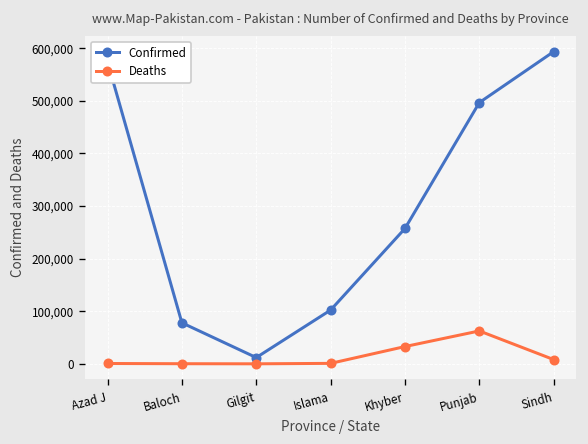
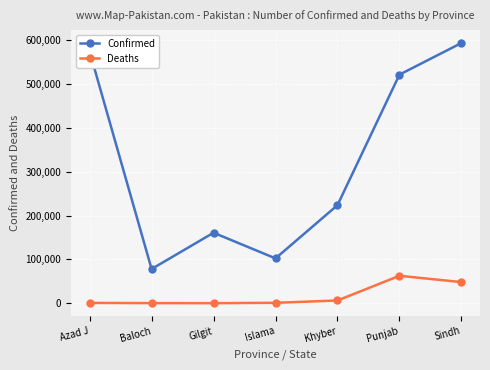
  {
    "Confirmed": {
      "Baloch": "80,000",
-     "Gilgit": "10,000",
+     "Gilgit": "160,000",
      "Islama": "100,000",
-     "Khyber": "260,000",
-     "Punjab": "500,000",
+     "Khyber": "220,000",
+     "Punjab": "520,000",
      "Sindh": "590,000"
    },
    "Deaths": {
      "Azad J": "0",
      "Baloch": "0",
      "Gilgit": "0",
      "Islama": "0",
-     "Khyber": "30,000",
+     "Khyber": "10,000",
      "Punjab": "60,000",
-     "Sindh": "10,000"
+     "Sindh": "50,000"
    }
  }
